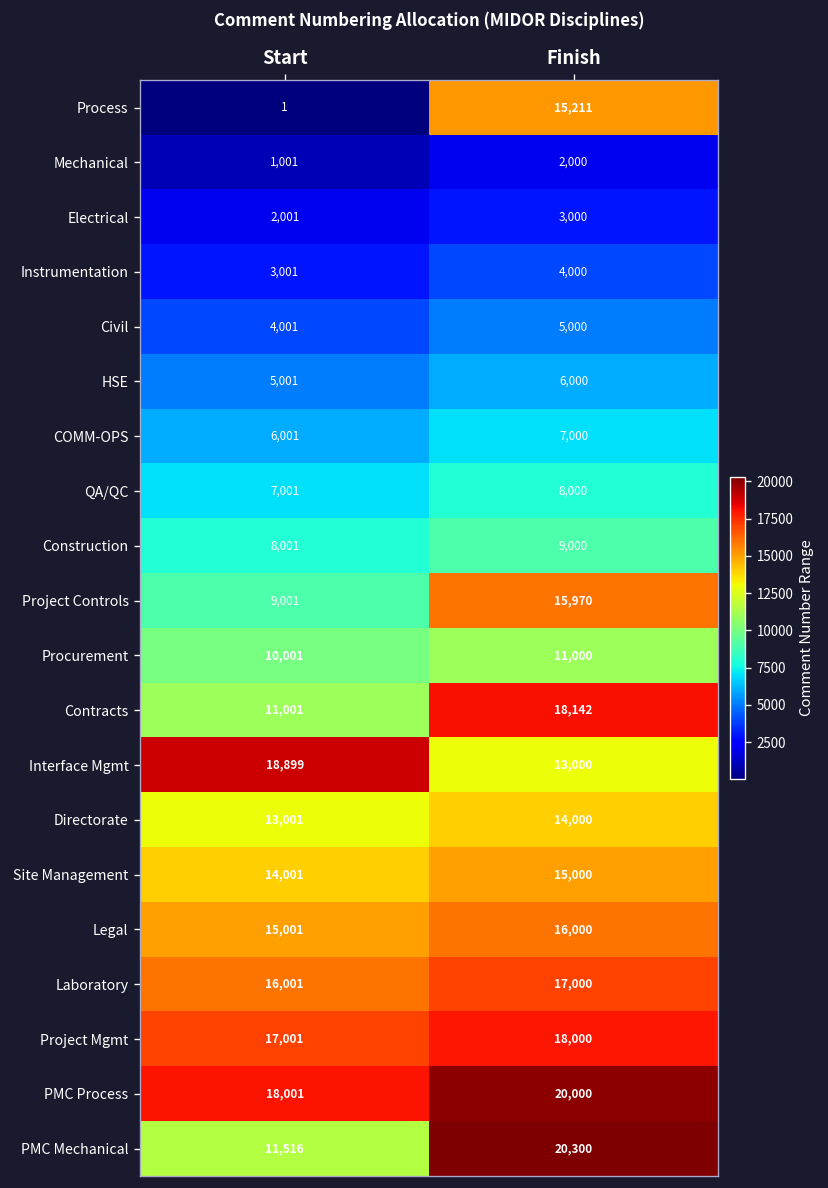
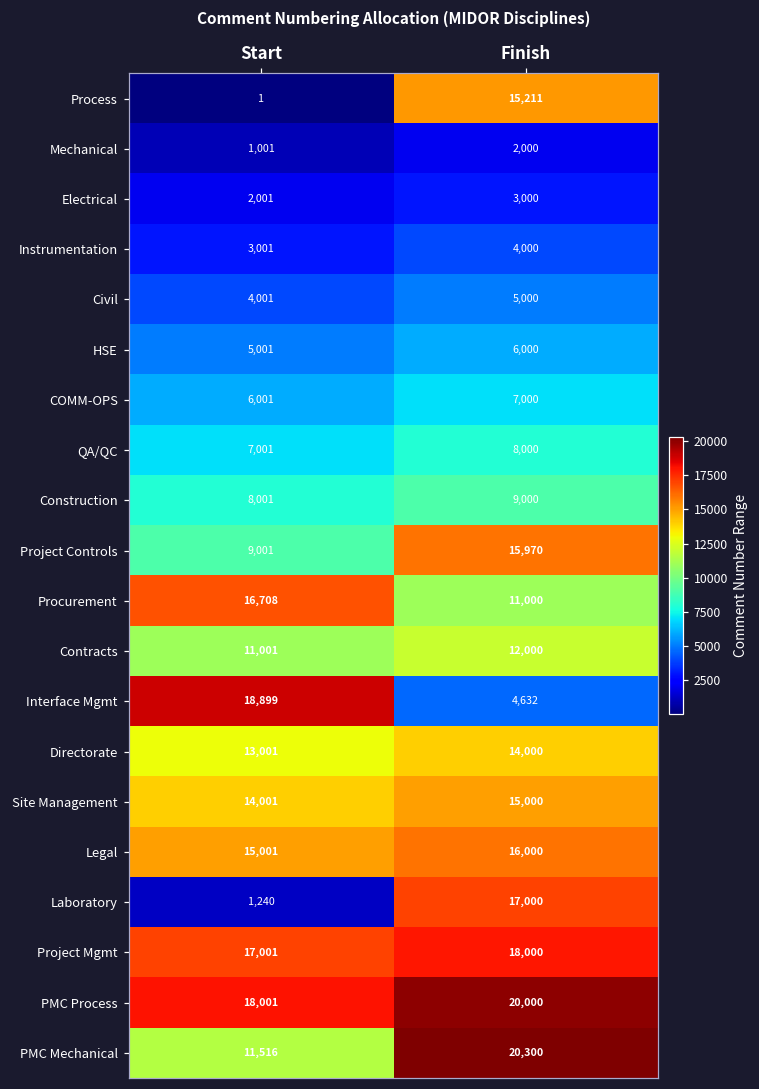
  {
    "Process": {
      "Start": "1",
      "Finish": "15,211"
    },
    "Mechanical": {
      "Start": "1,001",
      "Finish": "2,000"
    },
    "Electrical": {
      "Start": "2,001",
      "Finish": "3,000"
    },
    "Instrumentation": {
      "Start": "3,001",
      "Finish": "4,000"
    },
    "Civil": {
      "Start": "4,001",
      "Finish": "5,000"
    },
    "HSE": {
      "Start": "5,001",
      "Finish": "6,000"
    },
    "COMM-OPS": {
      "Start": "6,001",
      "Finish": "7,000"
    },
    "QA/QC": {
      "Start": "7,001",
      "Finish": "8,000"
    },
    "Construction": {
      "Start": "8,001",
      "Finish": "9,000"
    },
    "Project Controls": {
      "Start": "9,001",
      "Finish": "15,970"
    },
    "Procurement": {
-     "Start": "10,001",
+     "Start": "16,708",
      "Finish": "11,000"
    },
    "Contracts": {
      "Start": "11,001",
-     "Finish": "18,142"
+     "Finish": "12,000"
    },
    "Interface Mgmt": {
      "Start": "18,899",
-     "Finish": "13,000"
+     "Finish": "4,632"
    },
    "Directorate": {
      "Start": "13,001",
      "Finish": "14,000"
    },
    "Site Management": {
      "Start": "14,001",
      "Finish": "15,000"
    },
    "Legal": {
      "Start": "15,001",
      "Finish": "16,000"
    },
    "Laboratory": {
-     "Start": "16,001",
+     "Start": "1,240",
      "Finish": "17,000"
    },
    "Project Mgmt": {
      "Start": "17,001",
      "Finish": "18,000"
    },
    "PMC Process": {
      "Start": "18,001",
      "Finish": "20,000"
    },
    "PMC Mechanical": {
      "Start": "11,516",
      "Finish": "20,300"
    }
  }
